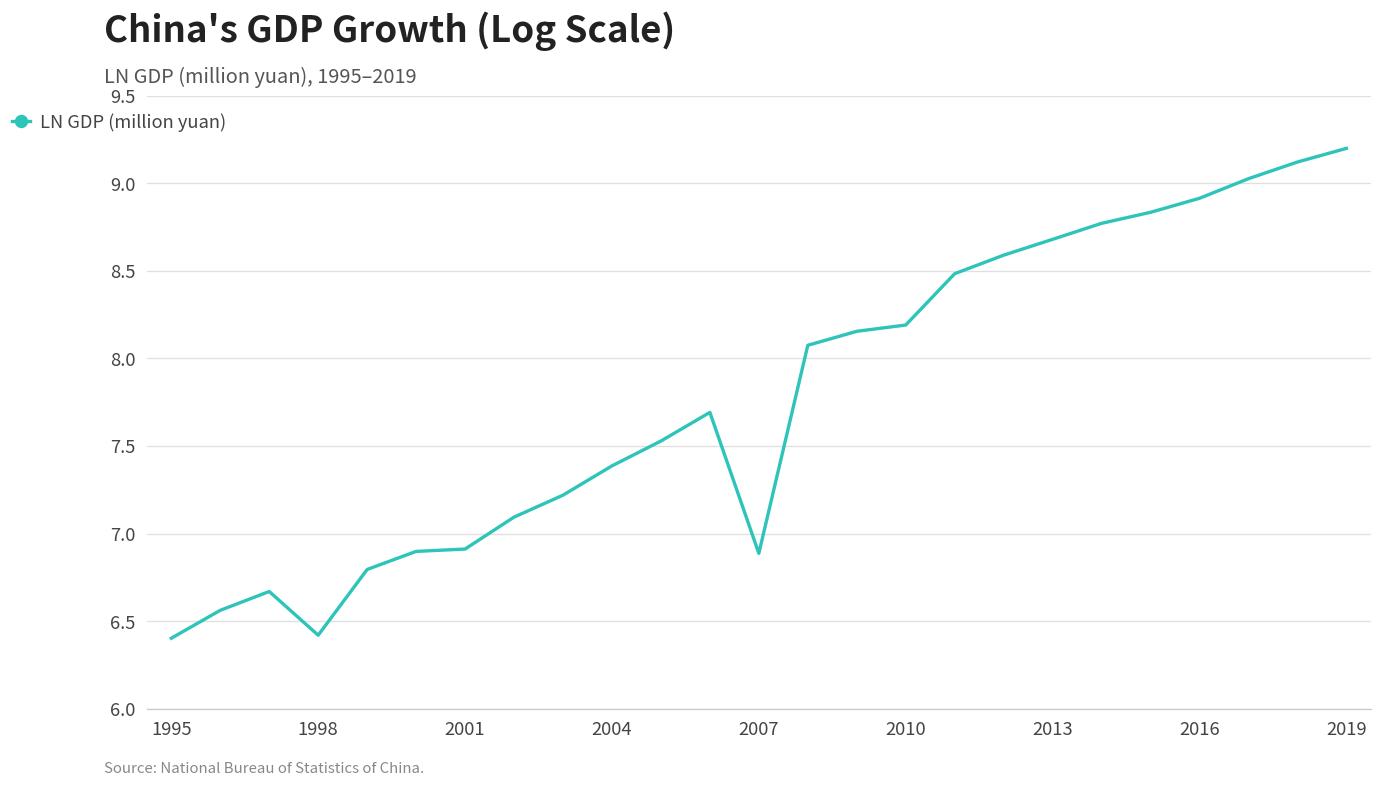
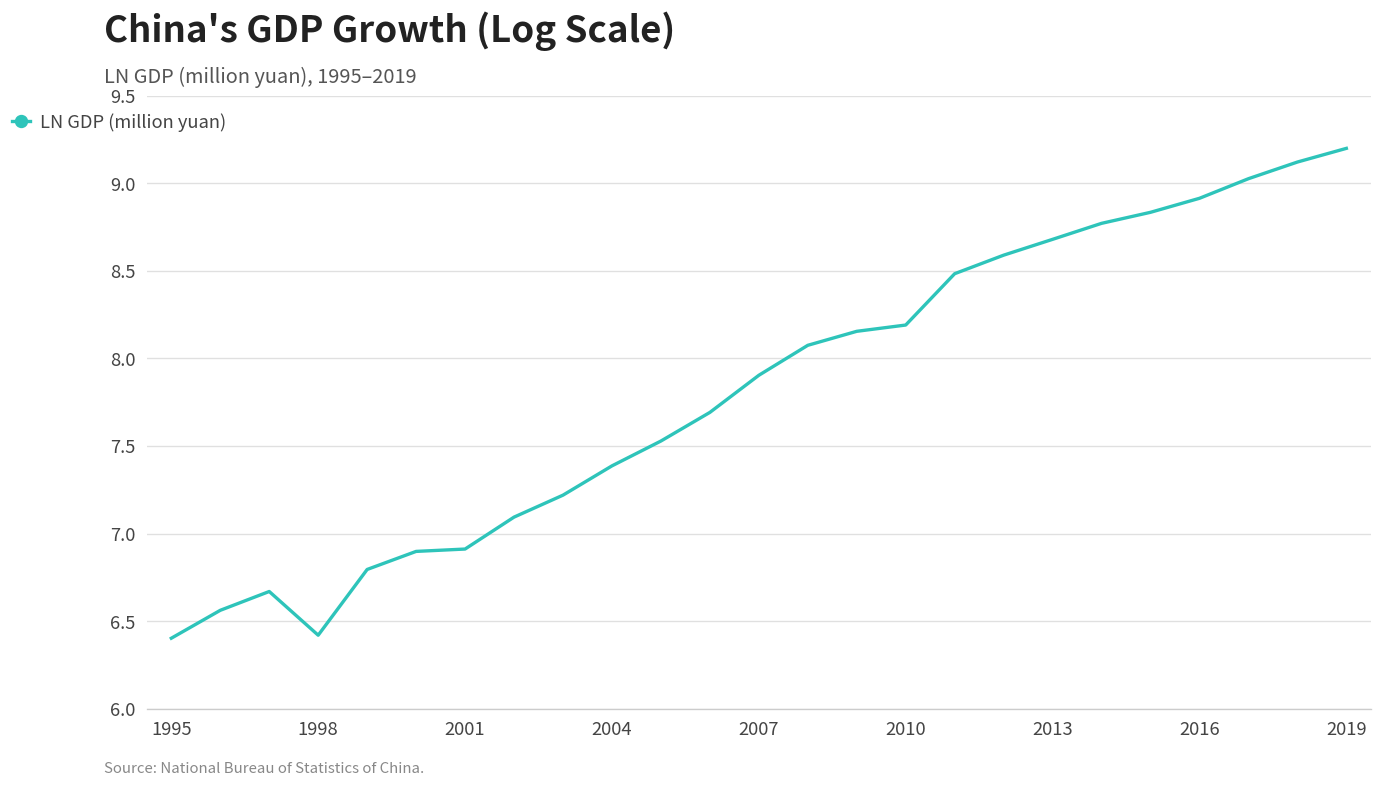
  {
    "1995": 6.40,
    "1998": 6.42,
    "2001": 6.91,
    "2004": 7.39,
-   "2007": 6.89,
+   "2007": 7.90,
    "2010": 8.19,
    "2013": 8.68,
    "2016": 8.91,
    "2019": 9.20
  }
